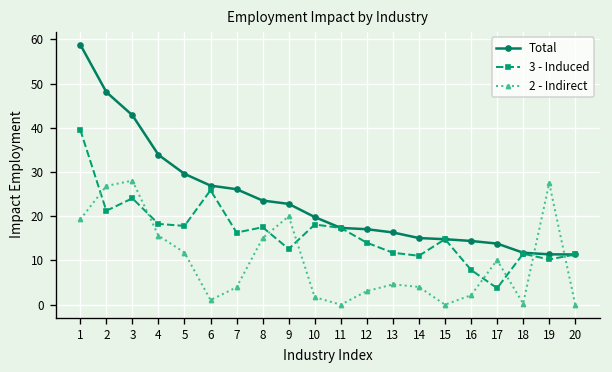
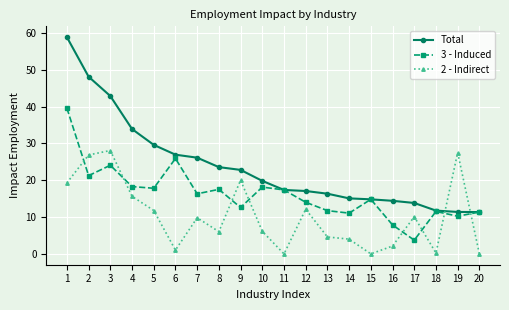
  {
    "2 - Indirect": {
      "1": 19,
      "2": 27,
      "3": 28,
      "4": 16,
      "5": 12,
      "6": 1,
-     "7": 4,
-     "8": 15,
+     "7": 10,
+     "8": 6,
      "9": 20,
-     "10": 2,
+     "10": 6,
      "11": 0,
-     "12": 3,
+     "12": 12,
      "13": 5,
      "14": 4,
      "15": 0,
      "16": 2,
      "17": 10,
      "18": 0,
      "19": 27,
      "20": 0
    }
  }
